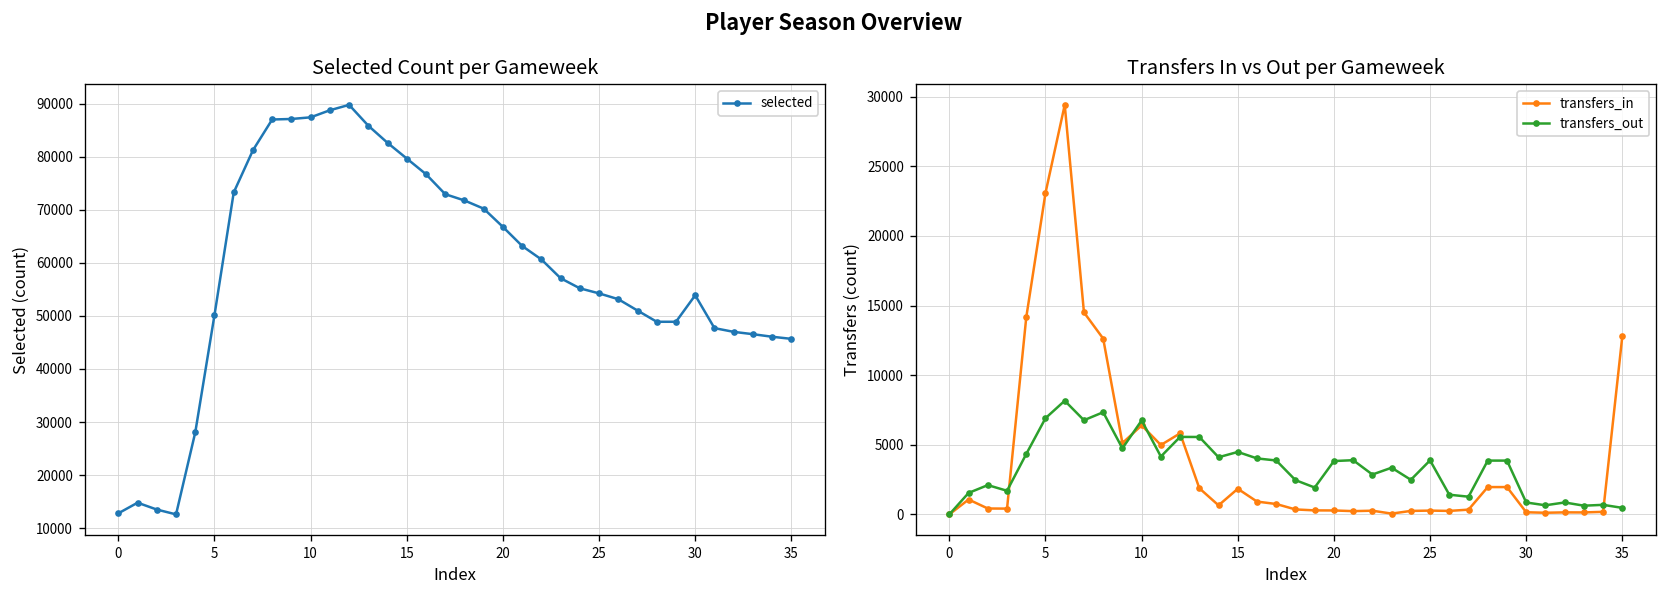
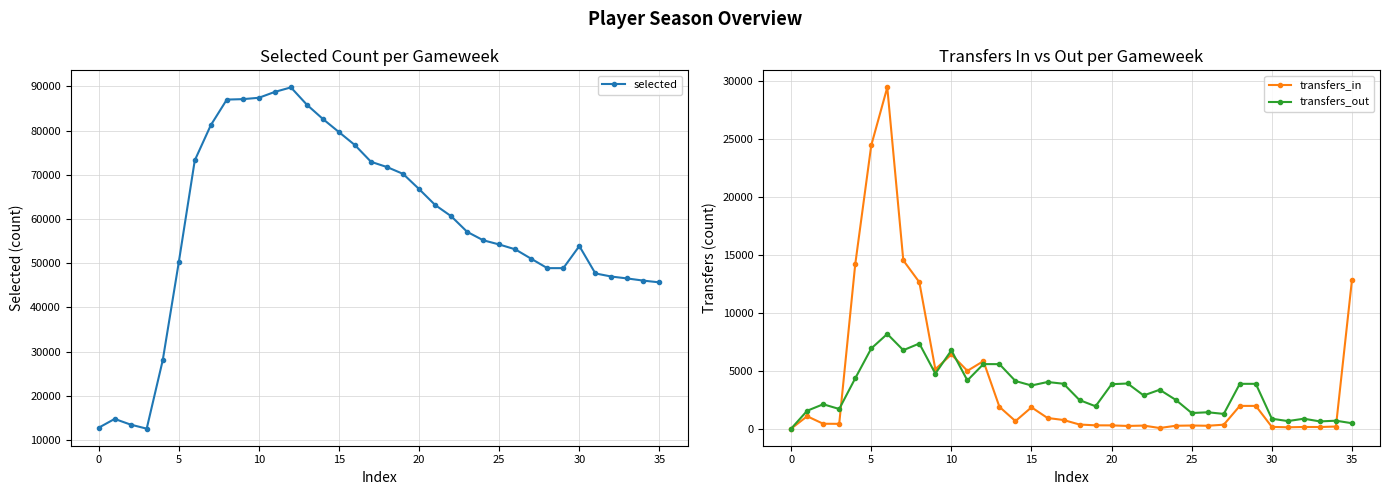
  {
    "Selected Count per Gameweek": {
      "0": 13000,
      "5": 50000,
      "10": 87000,
      "15": 80000,
      "20": 67000,
      "25": 54000,
      "30": 54000,
      "35": 46000
    },
    "Transfers In vs Out per Gameweek": {
      "transfers_in": {
-       "5": 23100,
+       "5": 24400,
        "10": 6400,
        "15": 1800,
        "20": 300,
        "25": 300,
        "30": 200,
        "35": 12800
      },
      "transfers_out": {
        "5": 6900,
        "10": 6700,
-       "15": 4500,
+       "15": 3700,
        "20": 3800,
-       "25": 3900,
+       "25": 1300,
        "30": 900,
        "35": 500
      }
    }
  }
